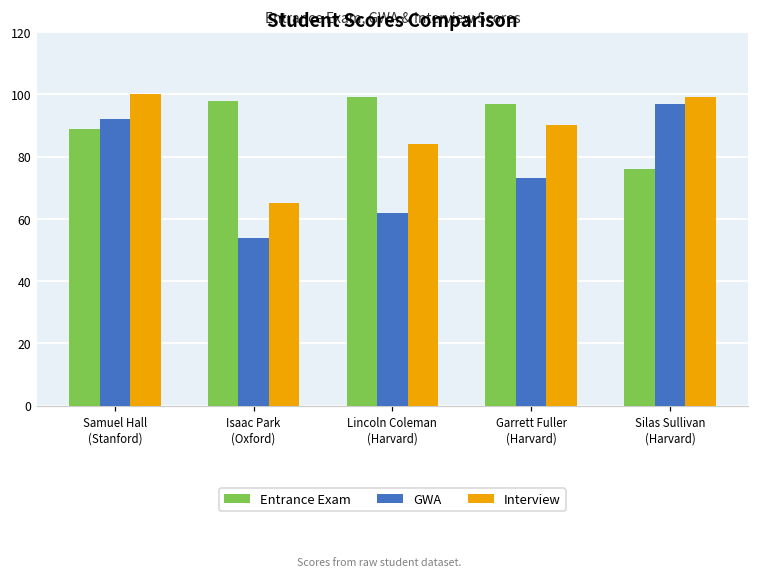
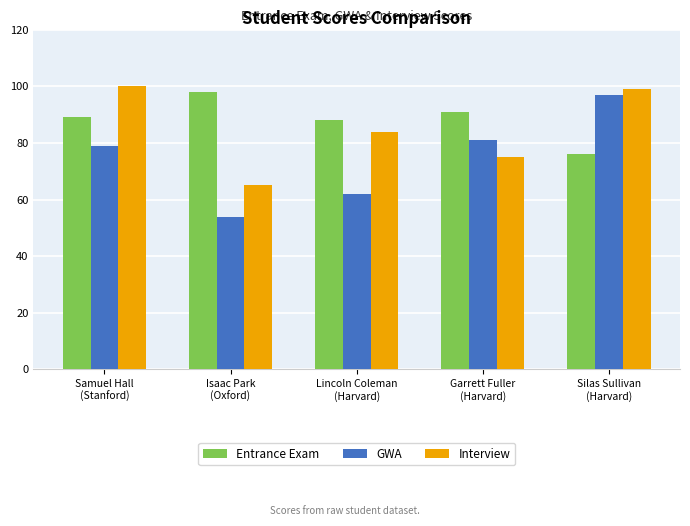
  {
    "Entrance Exam": {
      "Samuel Hall (Stanford)": 89,
      "Isaac Park (Oxford)": 98,
-     "Lincoln Coleman (Harvard)": 99,
-     "Garrett Fuller (Harvard)": 97,
+     "Lincoln Coleman (Harvard)": 88,
+     "Garrett Fuller (Harvard)": 91,
      "Silas Sullivan (Harvard)": 76
    },
    "GWA": {
-     "Samuel Hall (Stanford)": 92,
+     "Samuel Hall (Stanford)": 79,
      "Isaac Park (Oxford)": 54,
      "Lincoln Coleman (Harvard)": 62,
-     "Garrett Fuller (Harvard)": 73,
+     "Garrett Fuller (Harvard)": 81,
      "Silas Sullivan (Harvard)": 97
    },
    "Interview": {
      "Samuel Hall (Stanford)": 100,
      "Isaac Park (Oxford)": 65,
      "Lincoln Coleman (Harvard)": 84,
-     "Garrett Fuller (Harvard)": 90,
+     "Garrett Fuller (Harvard)": 75,
      "Silas Sullivan (Harvard)": 99
    }
  }
